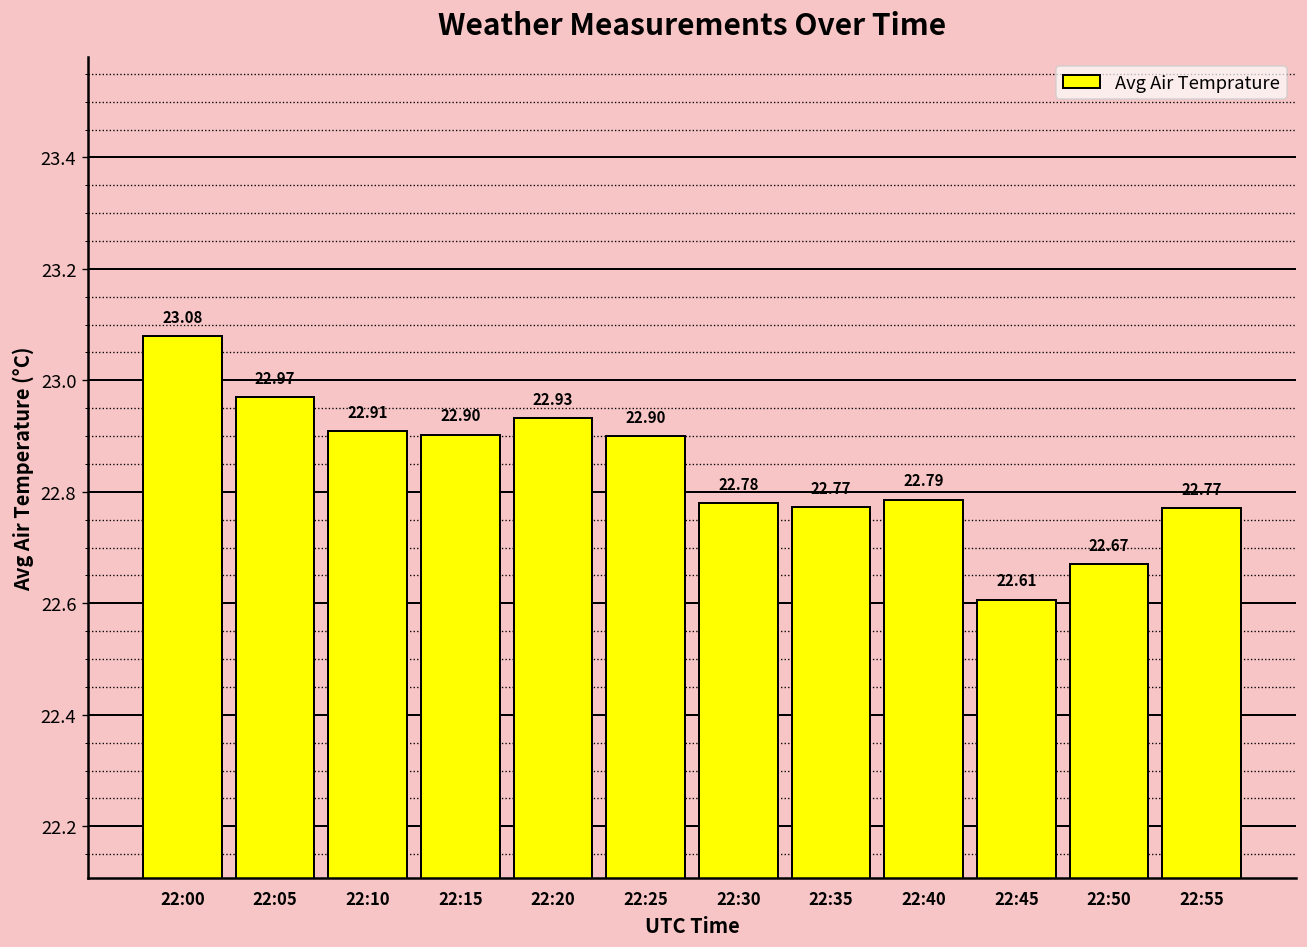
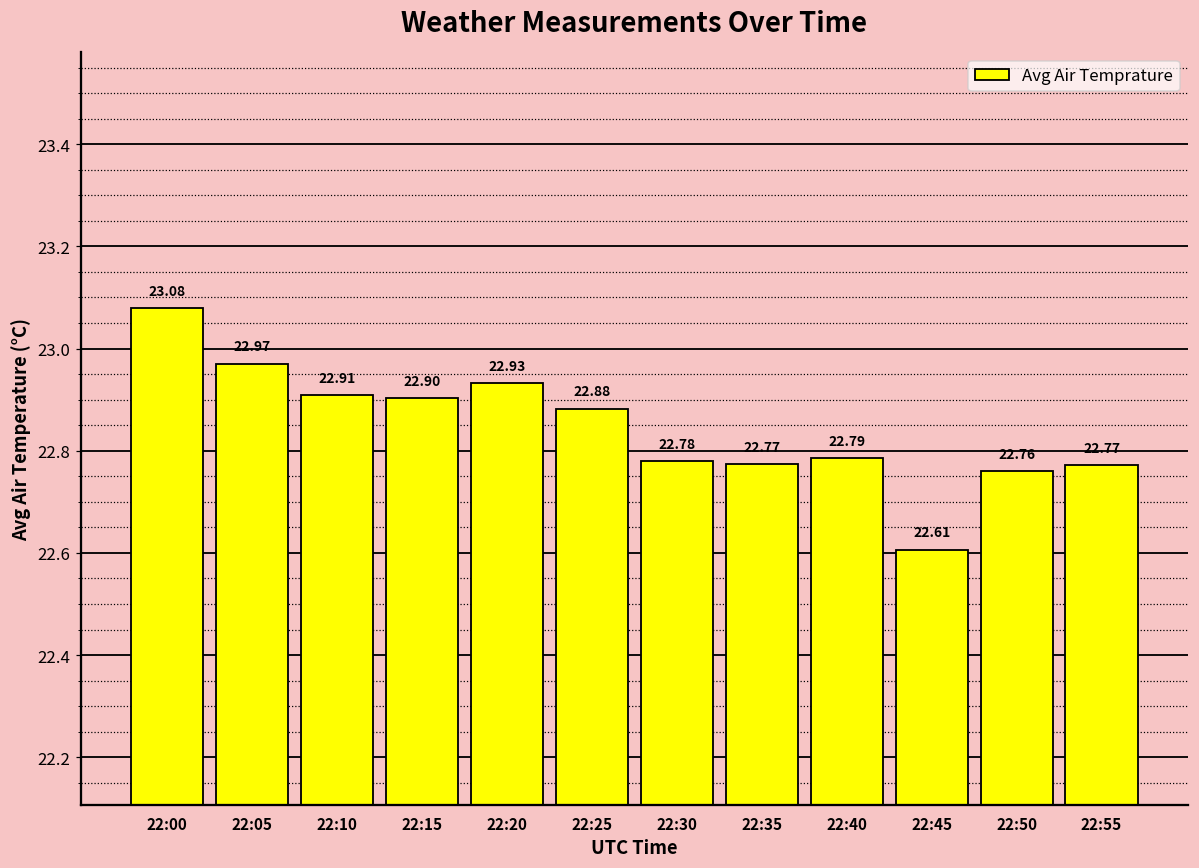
  {
    "22:00": 23.08,
    "22:05": 22.97,
    "22:10": 22.91,
    "22:15": 22.90,
    "22:20": 22.93,
-   "22:25": 22.90,
+   "22:25": 22.88,
    "22:30": 22.78,
    "22:35": 22.77,
    "22:40": 22.79,
    "22:45": 22.61,
-   "22:50": 22.67,
+   "22:50": 22.76,
    "22:55": 22.77
  }
